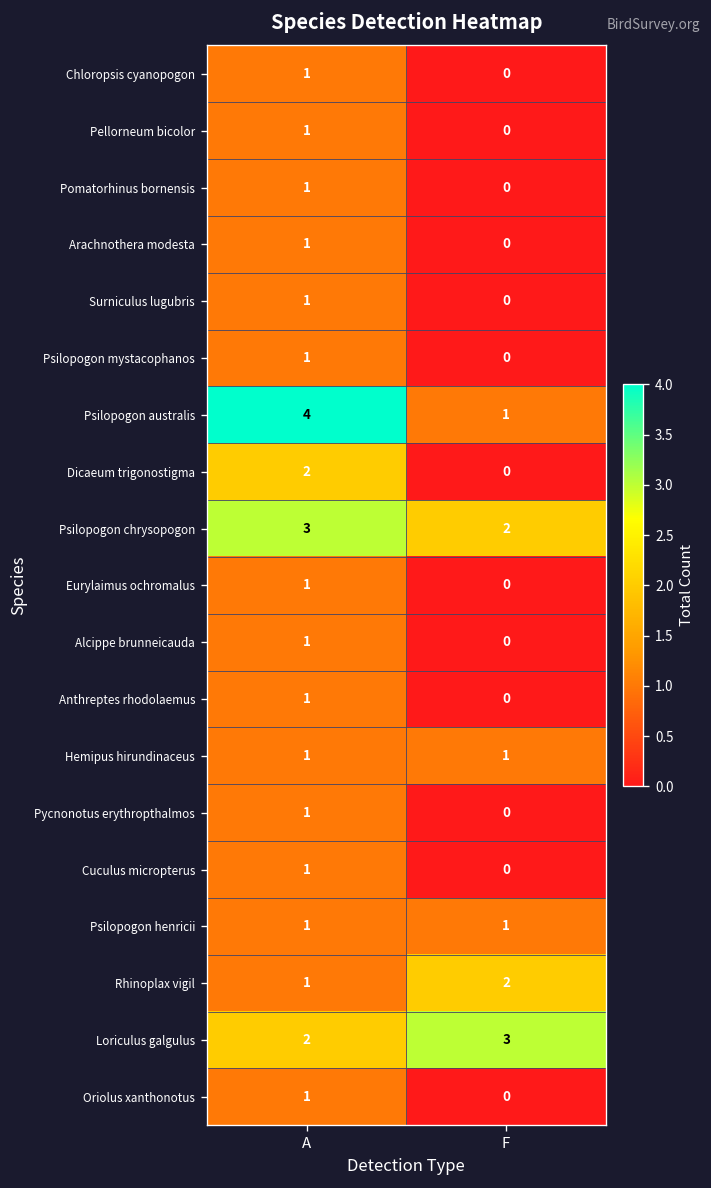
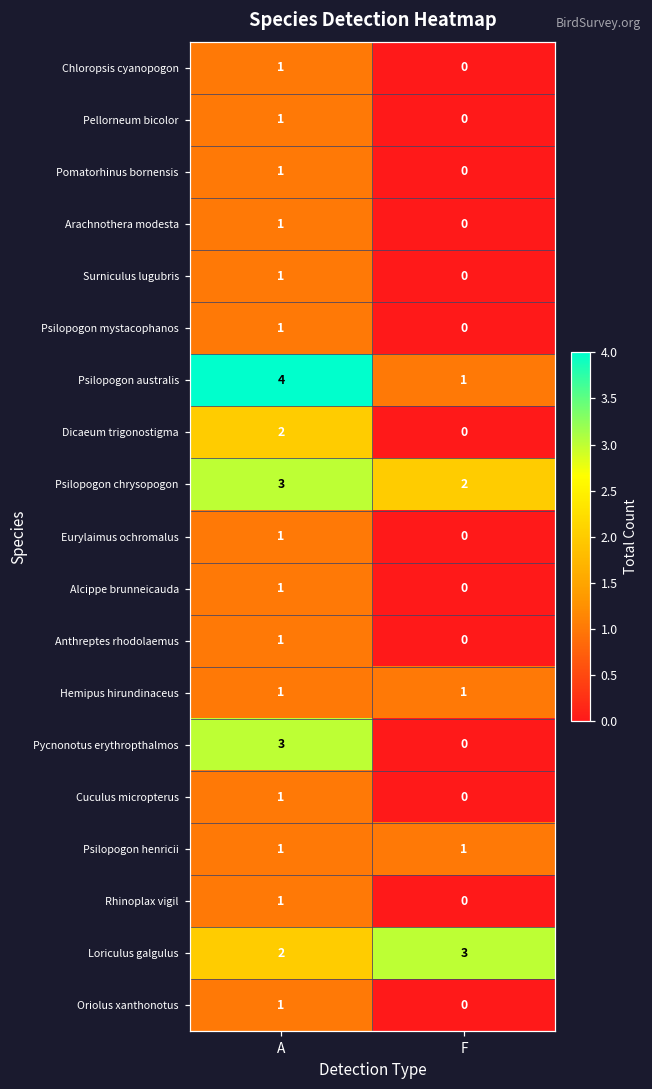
  {
    "Chloropsis cyanopogon": {
      "A": 1,
      "F": 0
    },
    "Pellorneum bicolor": {
      "A": 1,
      "F": 0
    },
    "Pomatorhinus bornensis": {
      "A": 1,
      "F": 0
    },
    "Arachnothera modesta": {
      "A": 1,
      "F": 0
    },
    "Surniculus lugubris": {
      "A": 1,
      "F": 0
    },
    "Psilopogon mystacophanos": {
      "A": 1,
      "F": 0
    },
    "Psilopogon australis": {
      "A": 4,
      "F": 1
    },
    "Dicaeum trigonostigma": {
      "A": 2,
      "F": 0
    },
    "Psilopogon chrysopogon": {
      "A": 3,
      "F": 2
    },
    "Eurylaimus ochromalus": {
      "A": 1,
      "F": 0
    },
    "Alcippe brunneicauda": {
      "A": 1,
      "F": 0
    },
    "Anthreptes rhodolaemus": {
      "A": 1,
      "F": 0
    },
    "Hemipus hirundinaceus": {
      "A": 1,
      "F": 1
    },
    "Pycnonotus erythropthalmos": {
-     "A": 1,
+     "A": 3,
      "F": 0
    },
    "Cuculus micropterus": {
      "A": 1,
      "F": 0
    },
    "Psilopogon henricii": {
      "A": 1,
      "F": 1
    },
    "Rhinoplax vigil": {
      "A": 1,
-     "F": 2
+     "F": 0
    },
    "Loriculus galgulus": {
      "A": 2,
      "F": 3
    },
    "Oriolus xanthonotus": {
      "A": 1,
      "F": 0
    }
  }
